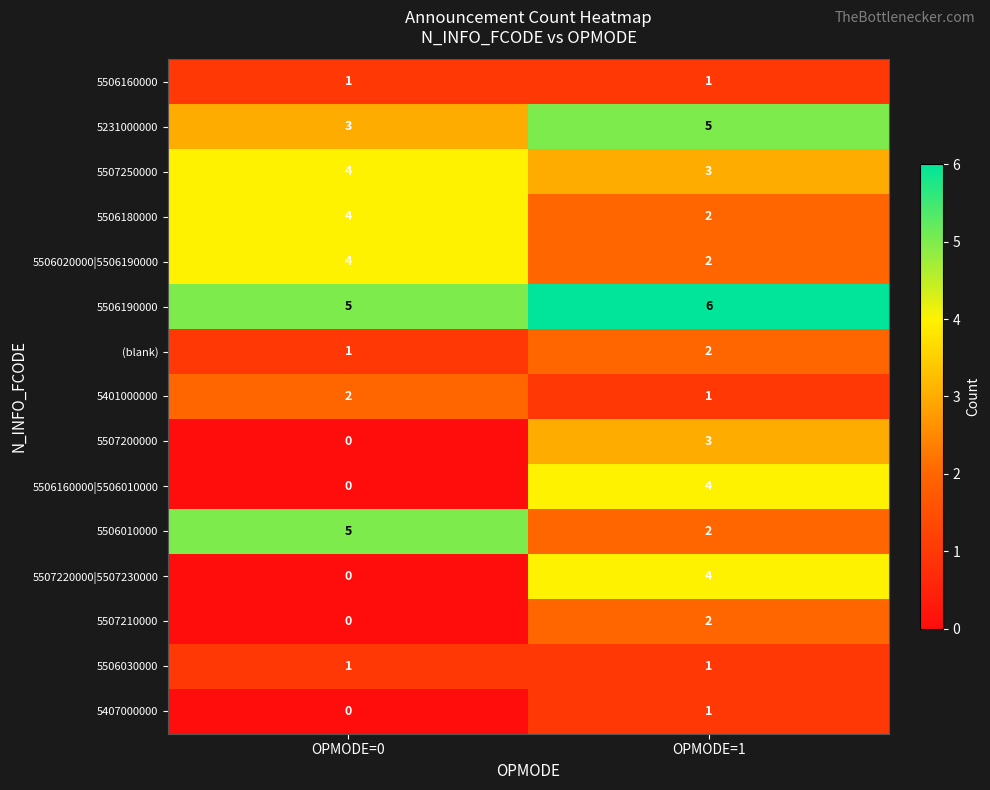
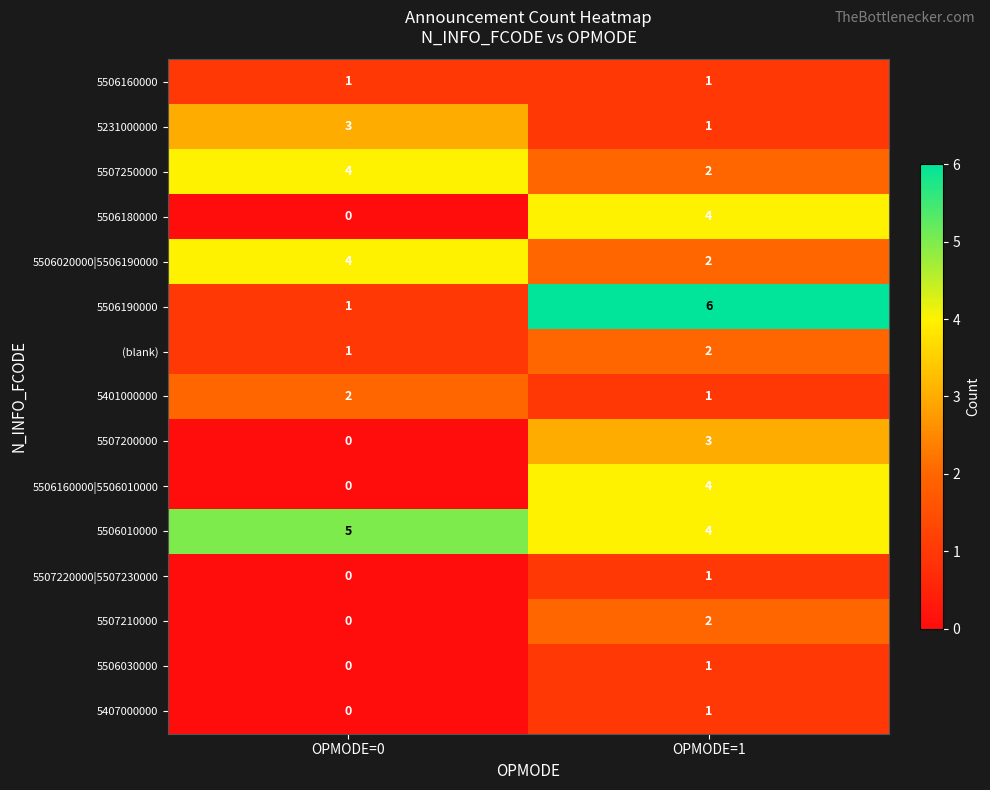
  {
    "5506160000": {
      "OPMODE=0": 1,
      "OPMODE=1": 1
    },
    "5231000000": {
      "OPMODE=0": 3,
-     "OPMODE=1": 5
+     "OPMODE=1": 1
    },
    "5507250000": {
      "OPMODE=0": 4,
-     "OPMODE=1": 3
+     "OPMODE=1": 2
    },
    "5506180000": {
-     "OPMODE=0": 4,
-     "OPMODE=1": 2
+     "OPMODE=0": 0,
+     "OPMODE=1": 4
    },
    "5506020000|5506190000": {
      "OPMODE=0": 4,
      "OPMODE=1": 2
    },
    "5506190000": {
-     "OPMODE=0": 5,
+     "OPMODE=0": 1,
      "OPMODE=1": 6
    },
    "(blank)": {
      "OPMODE=0": 1,
      "OPMODE=1": 2
    },
    "5401000000": {
      "OPMODE=0": 2,
      "OPMODE=1": 1
    },
    "5507200000": {
      "OPMODE=0": 0,
      "OPMODE=1": 3
    },
    "5506160000|5506010000": {
      "OPMODE=0": 0,
      "OPMODE=1": 4
    },
    "5506010000": {
      "OPMODE=0": 5,
-     "OPMODE=1": 2
+     "OPMODE=1": 4
    },
    "5507220000|5507230000": {
      "OPMODE=0": 0,
-     "OPMODE=1": 4
+     "OPMODE=1": 1
    },
    "5507210000": {
      "OPMODE=0": 0,
      "OPMODE=1": 2
    },
    "5506030000": {
-     "OPMODE=0": 1,
+     "OPMODE=0": 0,
      "OPMODE=1": 1
    },
    "5407000000": {
      "OPMODE=0": 0,
      "OPMODE=1": 1
    }
  }
